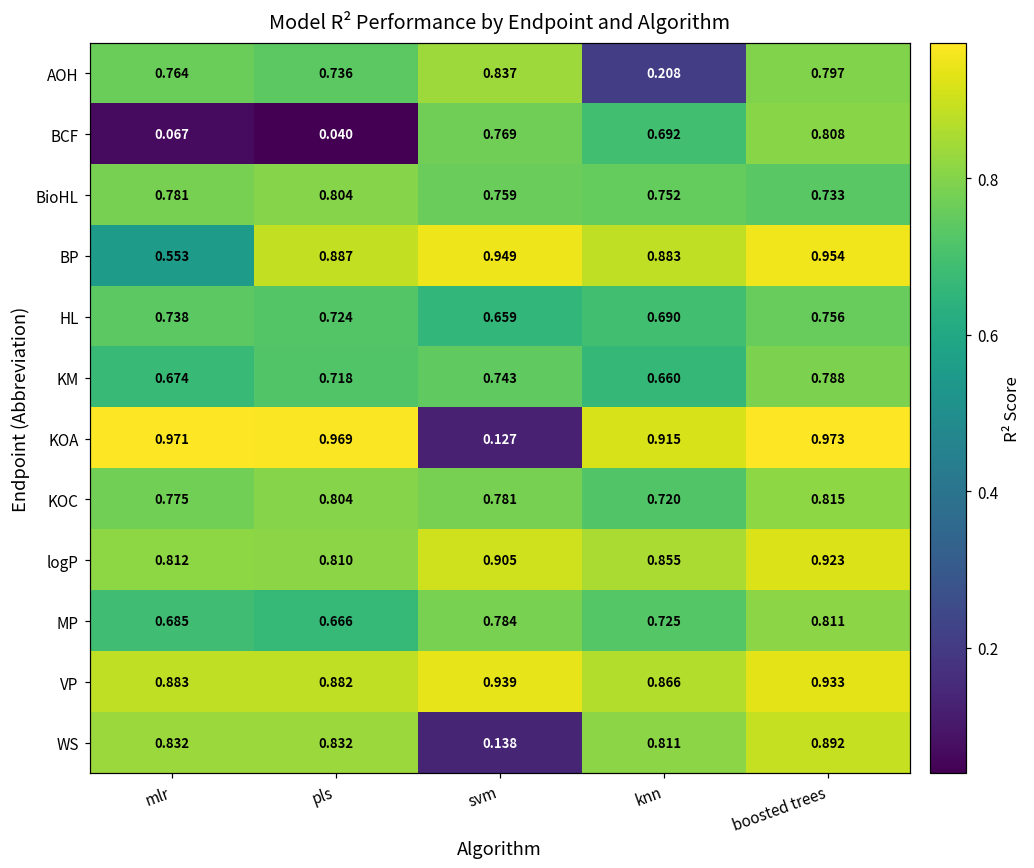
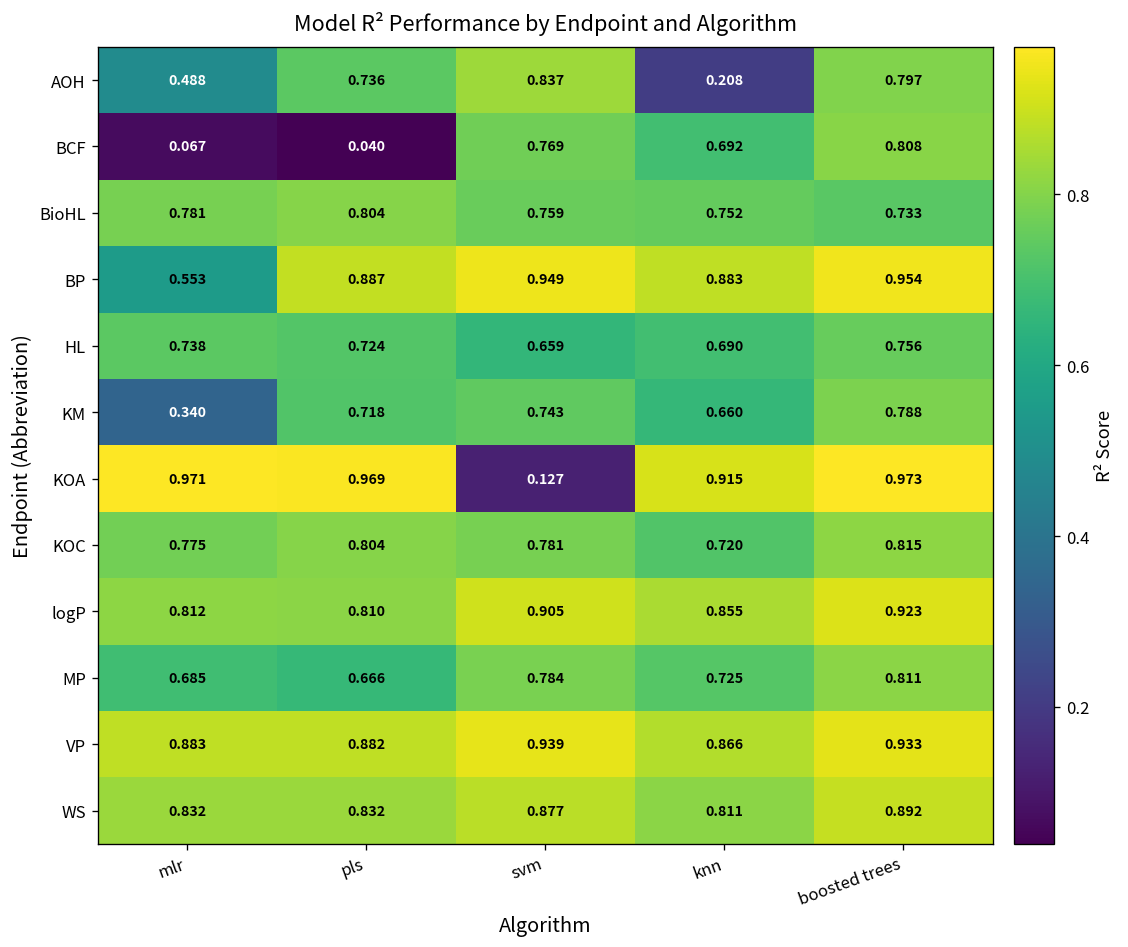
  {
    "AOH": {
-     "mlr": 0.764,
+     "mlr": 0.488,
      "pls": 0.736,
      "svm": 0.837,
      "knn": 0.208,
      "boosted trees": 0.797
    },
    "BCF": {
      "mlr": 0.067,
      "pls": 0.040,
      "svm": 0.769,
      "knn": 0.692,
      "boosted trees": 0.808
    },
    "BioHL": {
      "mlr": 0.781,
      "pls": 0.804,
      "svm": 0.759,
      "knn": 0.752,
      "boosted trees": 0.733
    },
    "BP": {
      "mlr": 0.553,
      "pls": 0.887,
      "svm": 0.949,
      "knn": 0.883,
      "boosted trees": 0.954
    },
    "HL": {
      "mlr": 0.738,
      "pls": 0.724,
      "svm": 0.659,
      "knn": 0.690,
      "boosted trees": 0.756
    },
    "KM": {
-     "mlr": 0.674,
+     "mlr": 0.340,
      "pls": 0.718,
      "svm": 0.743,
      "knn": 0.660,
      "boosted trees": 0.788
    },
    "KOA": {
      "mlr": 0.971,
      "pls": 0.969,
      "svm": 0.127,
      "knn": 0.915,
      "boosted trees": 0.973
    },
    "KOC": {
      "mlr": 0.775,
      "pls": 0.804,
      "svm": 0.781,
      "knn": 0.720,
      "boosted trees": 0.815
    },
    "logP": {
      "mlr": 0.812,
      "pls": 0.810,
      "svm": 0.905,
      "knn": 0.855,
      "boosted trees": 0.923
    },
    "MP": {
      "mlr": 0.685,
      "pls": 0.666,
      "svm": 0.784,
      "knn": 0.725,
      "boosted trees": 0.811
    },
    "VP": {
      "mlr": 0.883,
      "pls": 0.882,
      "svm": 0.939,
      "knn": 0.866,
      "boosted trees": 0.933
    },
    "WS": {
      "mlr": 0.832,
      "pls": 0.832,
-     "svm": 0.138,
+     "svm": 0.877,
      "knn": 0.811,
      "boosted trees": 0.892
    }
  }
